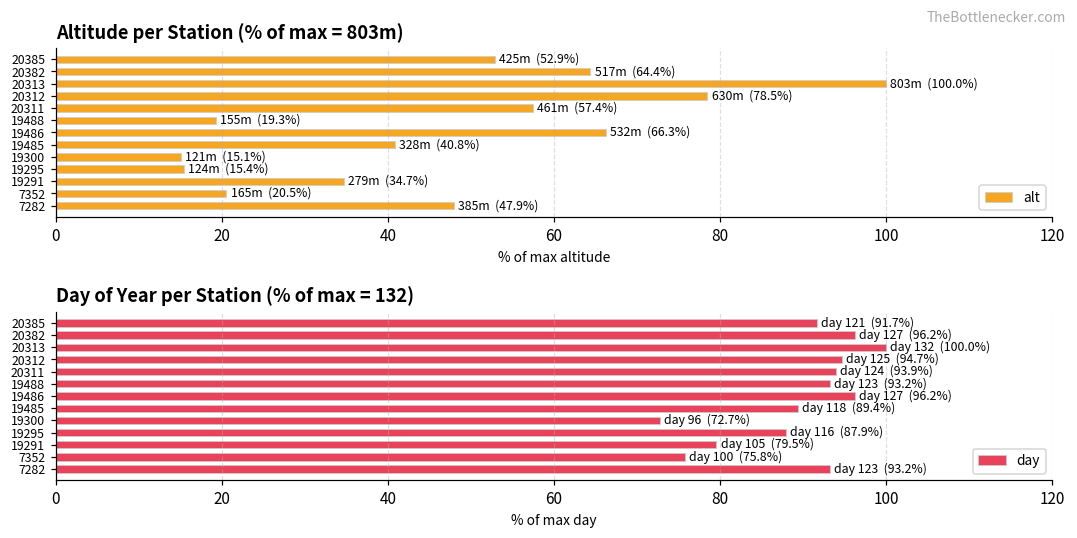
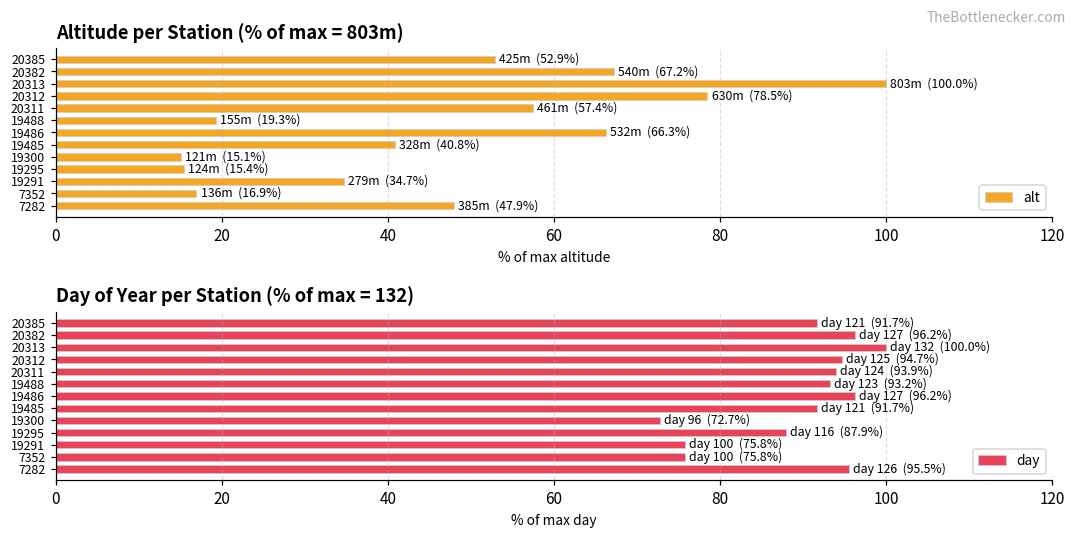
  {
    "Altitude per Station (% of max = 803m)": {
      "20385": "(52.9%)",
-     "20382": "517m (64.4%)",
+     "20382": "540m (67.2%)",
      "20313": "(100.0%)",
      "20312": "(78.5%)",
      "20311": "(57.4%)",
      "19488": "(19.3%)",
      "19486": "(66.3%)",
      "19485": "(40.8%)",
      "19300": "(15.1%)",
      "19295": "(15.4%)",
      "19291": "(34.7%)",
-     "7352": "165m (20.5%)",
+     "7352": "136m (16.9%)",
      "7282": "(47.9%)"
    },
    "Day of Year per Station (% of max = 132)": {
      "20385": "(91.7%)",
      "20382": "(96.2%)",
      "20313": "(100.0%)",
      "20312": "(94.7%)",
      "20311": "(93.9%)",
      "19488": "(93.2%)",
      "19486": "(96.2%)",
-     "19485": "118 (89.4%)",
+     "19485": "121 (91.7%)",
      "19300": "(72.7%)",
      "19295": "(87.9%)",
-     "19291": "105 (79.5%)",
+     "19291": "100 (75.8%)",
      "7352": "(75.8%)",
-     "7282": "123 (93.2%)"
+     "7282": "126 (95.5%)"
    }
  }
